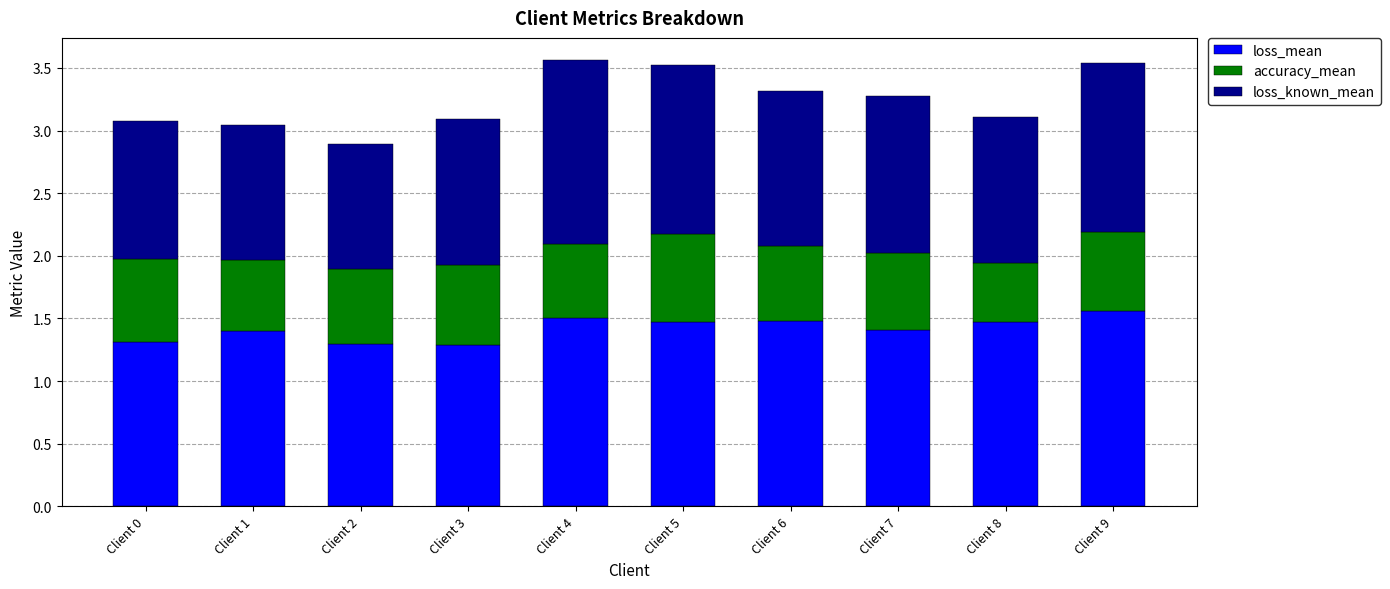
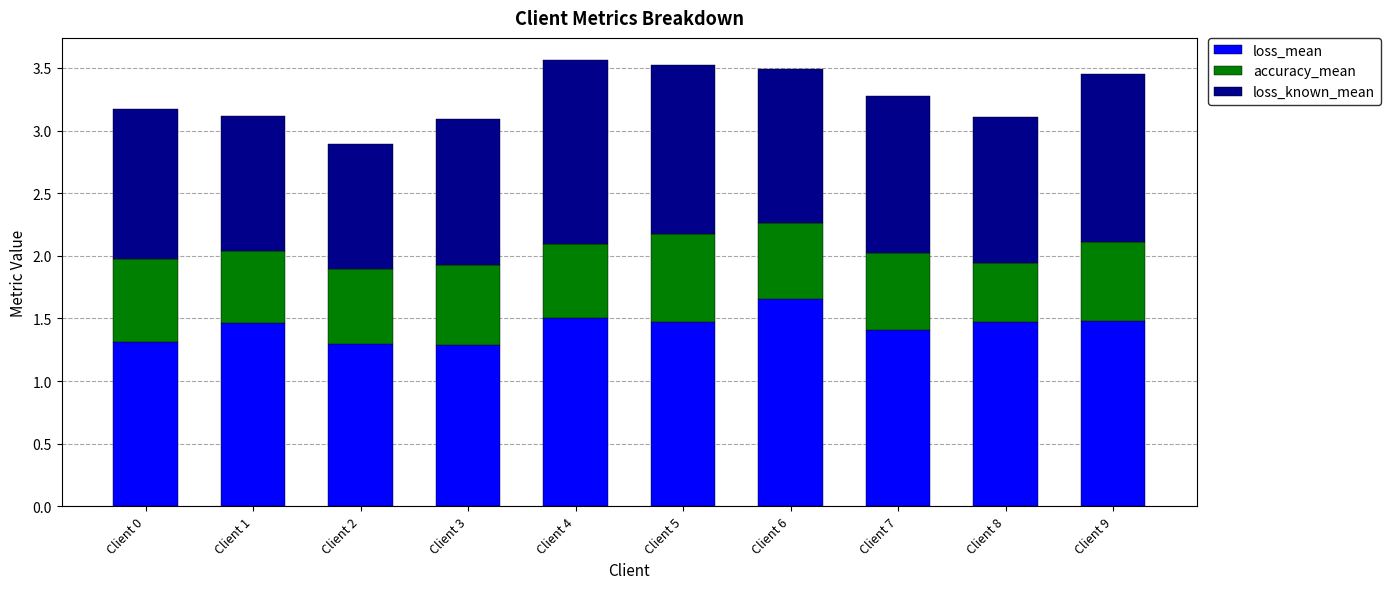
  {
    "loss_mean": {
      "Client 0": 1.31,
-     "Client 1": 1.40,
+     "Client 1": 1.47,
      "Client 2": 1.30,
      "Client 3": 1.29,
      "Client 4": 1.50,
      "Client 5": 1.47,
-     "Client 6": 1.48,
+     "Client 6": 1.66,
      "Client 7": 1.41,
      "Client 8": 1.47,
-     "Client 9": 1.56
+     "Client 9": 1.48
    },
    "accuracy_mean": {
      "Client 0": 0.66,
      "Client 1": 0.57,
      "Client 2": 0.60,
      "Client 3": 0.64,
      "Client 4": 0.60,
      "Client 5": 0.70,
      "Client 6": 0.60,
      "Client 7": 0.62,
      "Client 8": 0.47,
      "Client 9": 0.63
    },
    "loss_known_mean": {
-     "Client 0": 1.10,
+     "Client 0": 1.20,
      "Client 1": 1.08,
      "Client 2": 1.00,
      "Client 3": 1.16,
      "Client 4": 1.46,
      "Client 5": 1.35,
      "Client 6": 1.24,
      "Client 7": 1.25,
      "Client 8": 1.17,
      "Client 9": 1.34
    }
  }
